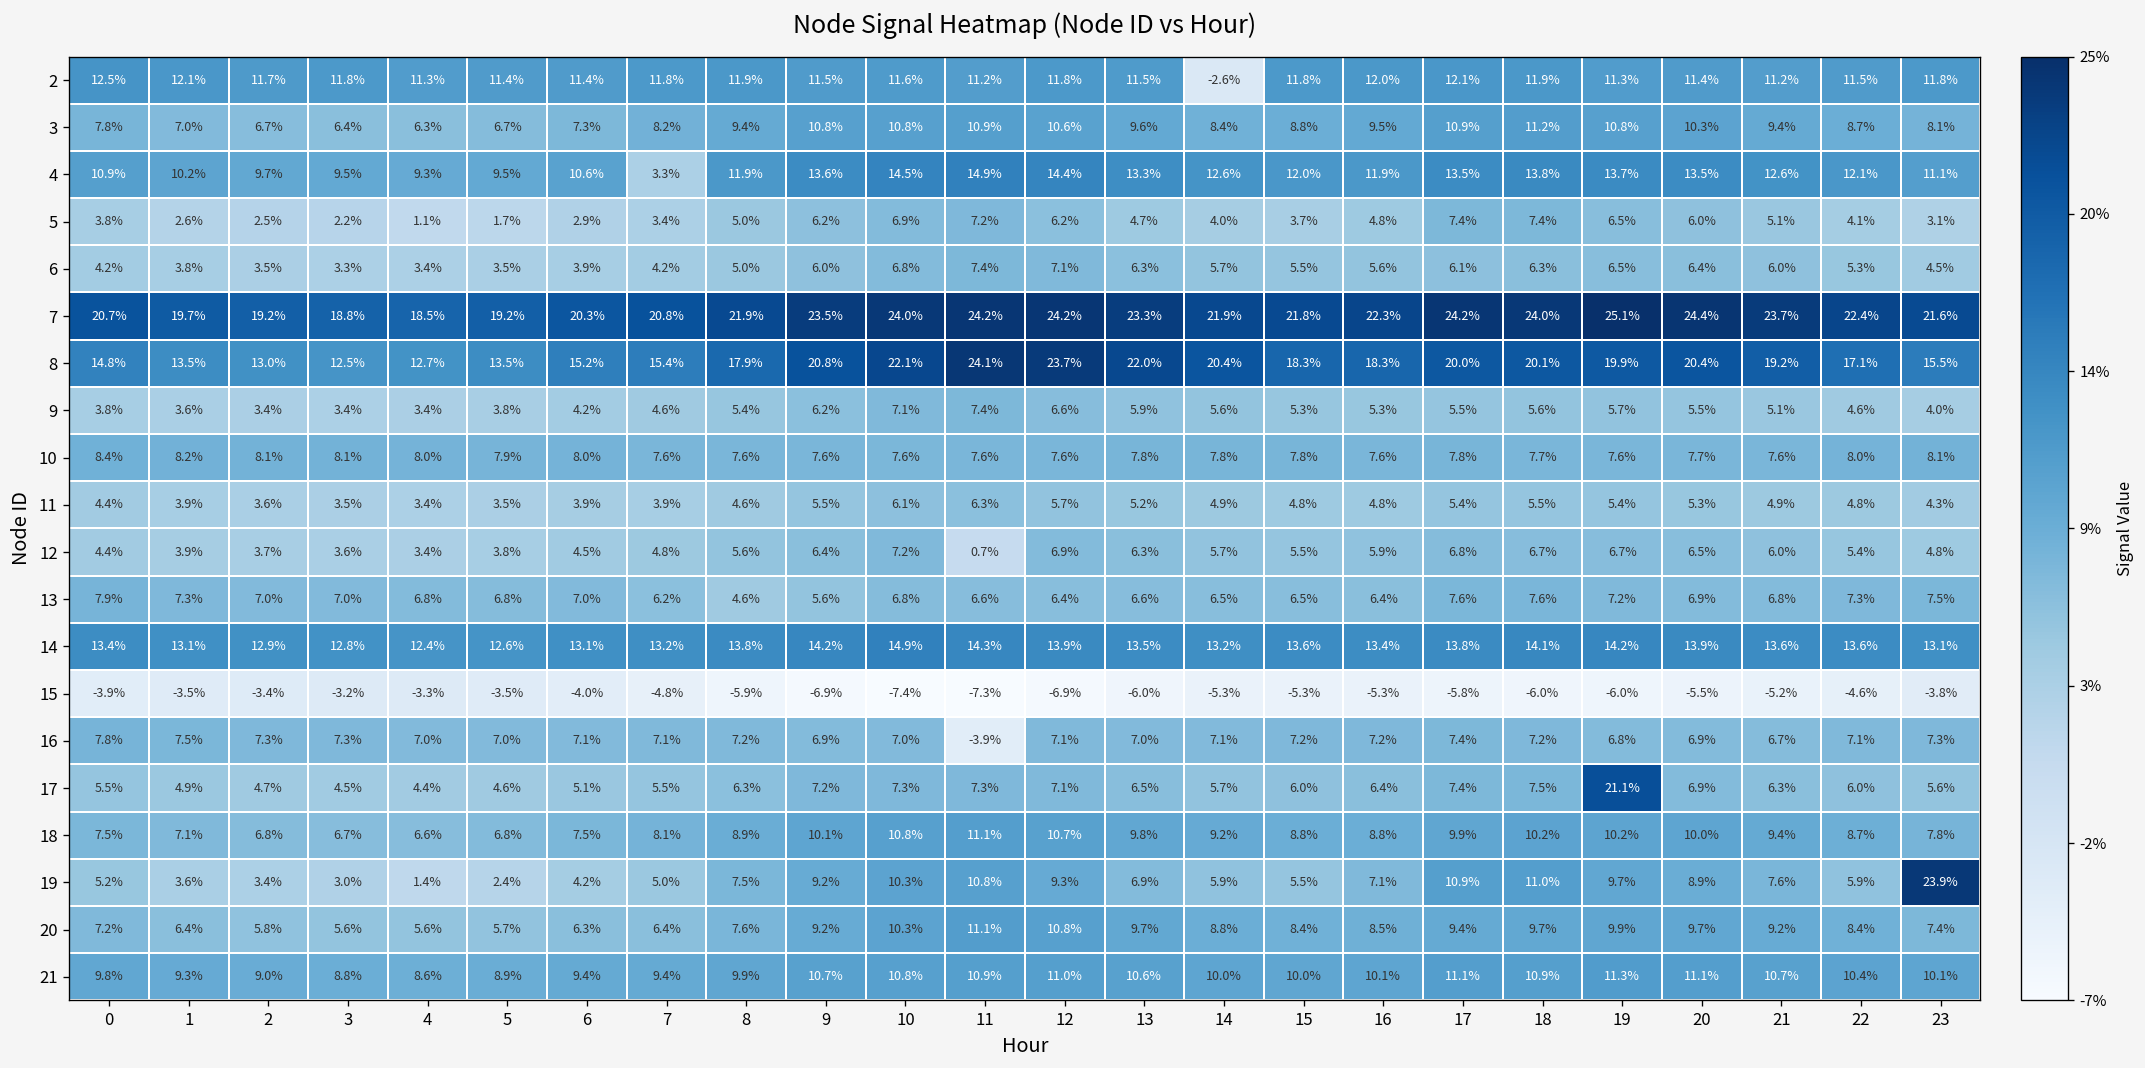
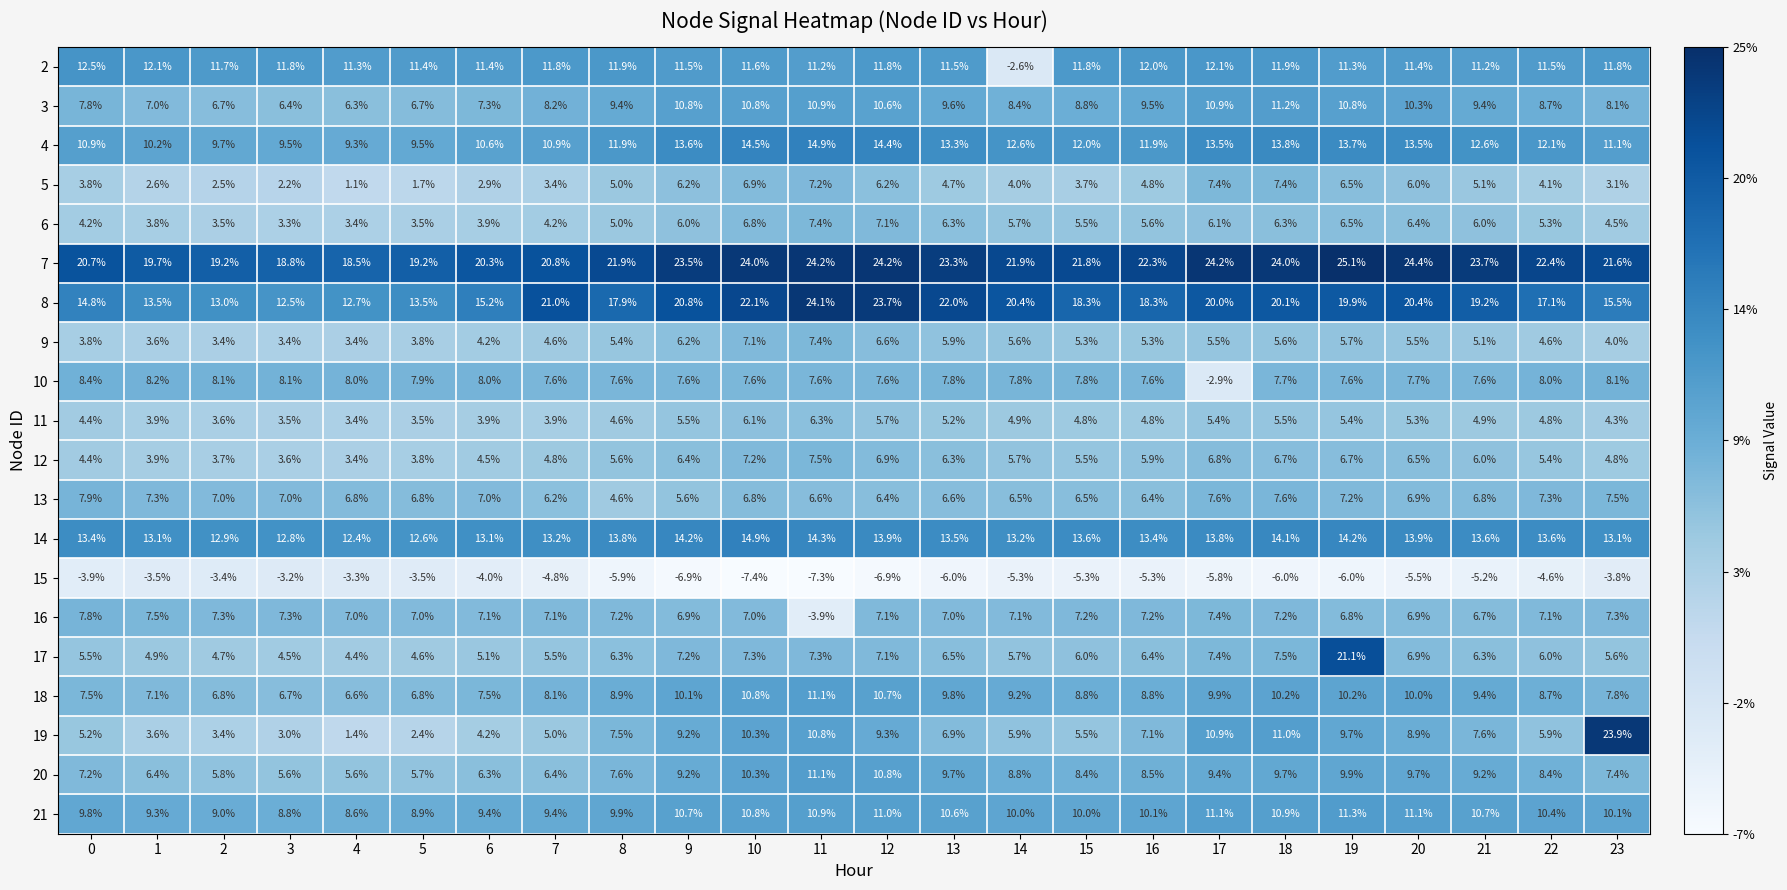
  {
    "4": {
      "0": "10.9%",
      "1": "10.2%",
      "2": "9.7%",
      "3": "9.5%",
      "4": "9.3%",
      "5": "9.5%",
      "6": "10.6%",
-     "7": "3.3%",
+     "7": "10.9%",
      "8": "11.9%",
      "9": "13.6%",
      "10": "14.5%",
      "11": "14.9%",
      "12": "14.4%",
      "13": "13.3%",
      "14": "12.6%",
      "15": "12.0%",
      "16": "11.9%",
      "17": "13.5%",
      "18": "13.8%",
      "19": "13.7%",
      "20": "13.5%",
      "21": "12.6%",
      "22": "12.1%",
      "23": "11.1%"
    },
    "8": {
      "0": "14.8%",
      "1": "13.5%",
      "2": "13.0%",
      "3": "12.5%",
      "4": "12.7%",
      "5": "13.5%",
      "6": "15.2%",
-     "7": "15.4%",
+     "7": "21.0%",
      "8": "17.9%",
      "9": "20.8%",
      "10": "22.1%",
      "11": "24.1%",
      "12": "23.7%",
      "13": "22.0%",
      "14": "20.4%",
      "15": "18.3%",
      "16": "18.3%",
      "17": "20.0%",
      "18": "20.1%",
      "19": "19.9%",
      "20": "20.4%",
      "21": "19.2%",
      "22": "17.1%",
      "23": "15.5%"
    },
    "10": {
      "0": "8.4%",
      "1": "8.2%",
      "2": "8.1%",
      "3": "8.1%",
      "4": "8.0%",
      "5": "7.9%",
      "6": "8.0%",
      "7": "7.6%",
      "8": "7.6%",
      "9": "7.6%",
      "10": "7.6%",
      "11": "7.6%",
      "12": "7.6%",
      "13": "7.8%",
      "14": "7.8%",
      "15": "7.8%",
      "16": "7.6%",
-     "17": "7.8%",
+     "17": "-2.9%",
      "18": "7.7%",
      "19": "7.6%",
      "20": "7.7%",
      "21": "7.6%",
      "22": "8.0%",
      "23": "8.1%"
    },
    "12": {
      "0": "4.4%",
      "1": "3.9%",
      "2": "3.7%",
      "3": "3.6%",
      "4": "3.4%",
      "5": "3.8%",
      "6": "4.5%",
      "7": "4.8%",
      "8": "5.6%",
      "9": "6.4%",
      "10": "7.2%",
-     "11": "0.7%",
+     "11": "7.5%",
      "12": "6.9%",
      "13": "6.3%",
      "14": "5.7%",
      "15": "5.5%",
      "16": "5.9%",
      "17": "6.8%",
      "18": "6.7%",
      "19": "6.7%",
      "20": "6.5%",
      "21": "6.0%",
      "22": "5.4%",
      "23": "4.8%"
    }
  }
